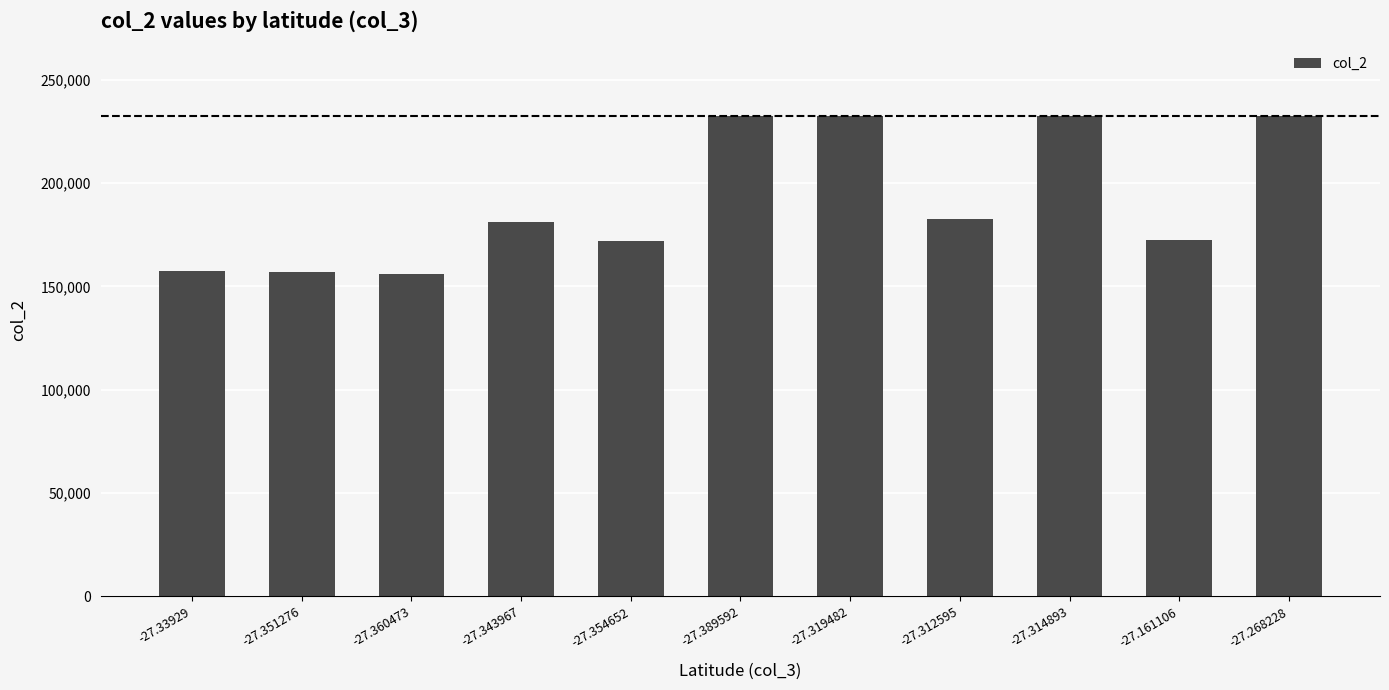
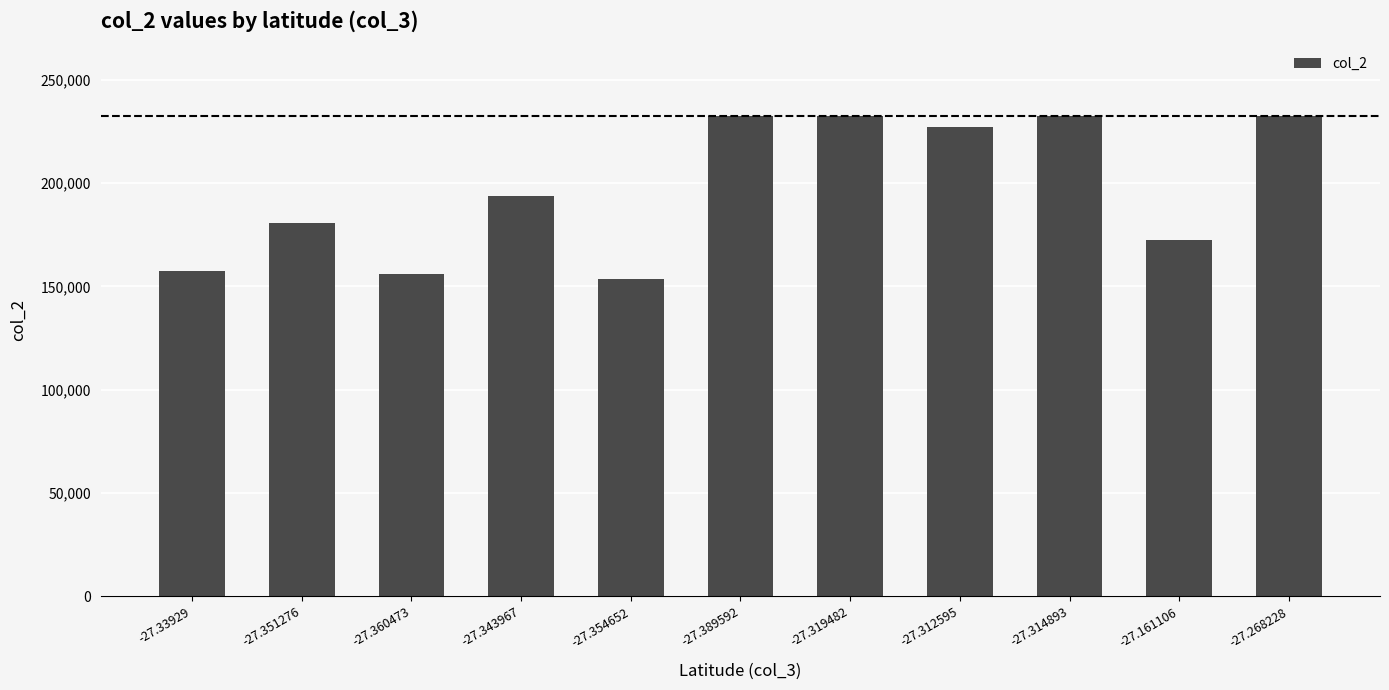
  {
    "-27.33929": "157,000",
-   "-27.351276": "157,000",
+   "-27.351276": "180,000",
    "-27.360473": "156,000",
-   "-27.343967": "181,000",
-   "-27.354652": "172,000",
+   "-27.343967": "194,000",
+   "-27.354652": "153,000",
    "-27.389592": "232,000",
    "-27.319482": "232,000",
-   "-27.312595": "183,000",
+   "-27.312595": "227,000",
    "-27.314893": "232,000",
    "-27.161106": "172,000",
    "-27.268228": "232,000"
  }
